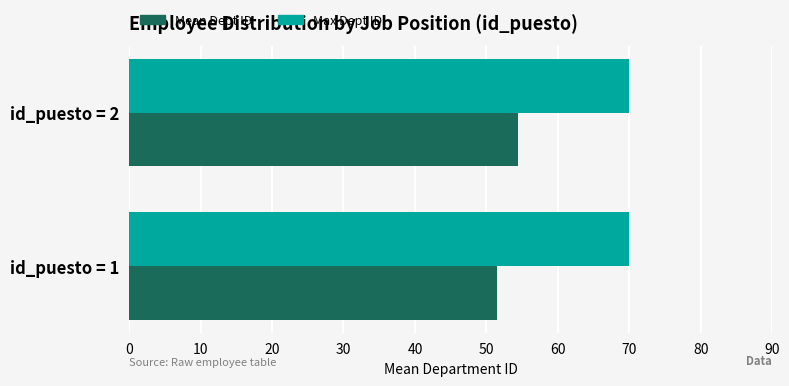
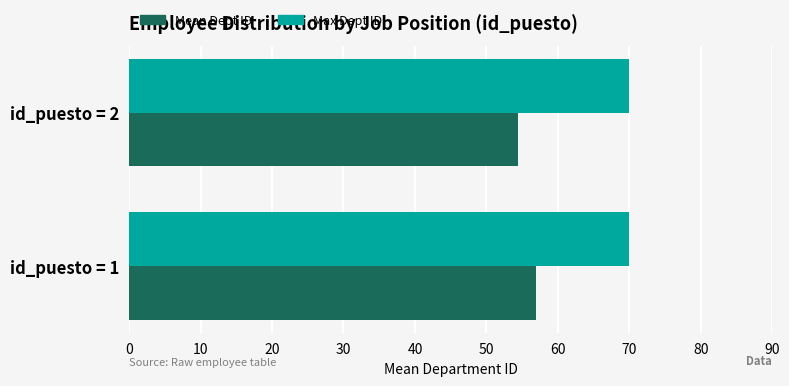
  {
    "Mean Dept ID": {
      "id_puesto = 2": 54,
-     "id_puesto = 1": 52
+     "id_puesto = 1": 57
    },
    "Max Dept ID": {
      "id_puesto = 2": 70,
      "id_puesto = 1": 70
    }
  }
